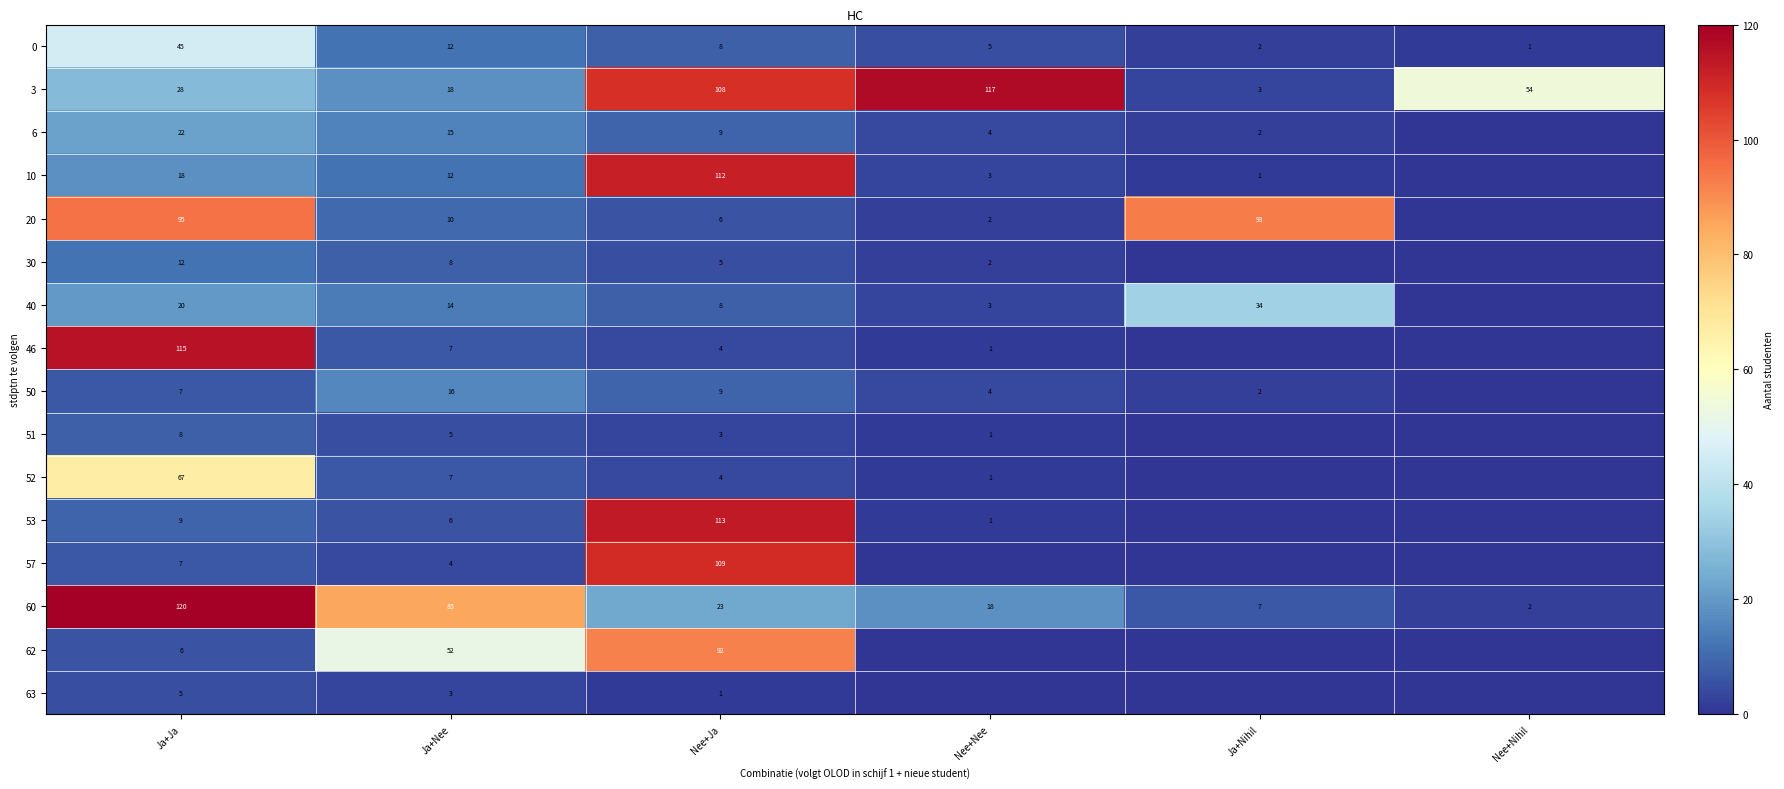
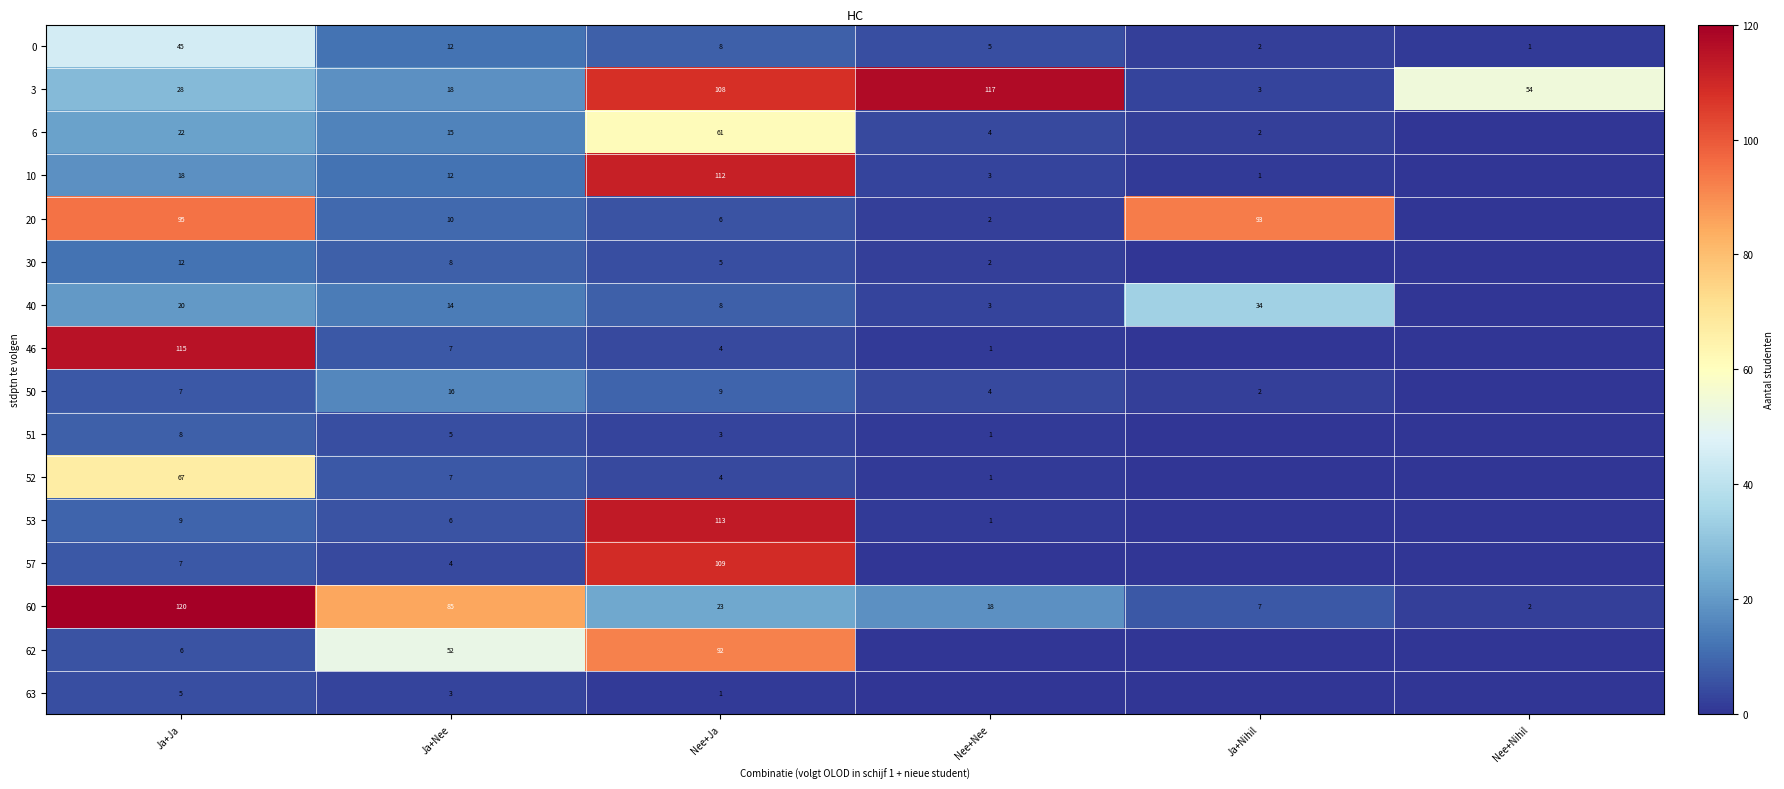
  {
    "0": {
      "Ja+Ja": 45,
      "Ja+Nee": 12,
      "Nee+Ja": 8,
      "Nee+Nee": 5,
      "Ja+Nihil": 2,
      "Nee+Nihil": 1
    },
    "3": {
      "Ja+Ja": 28,
      "Ja+Nee": 18,
      "Nee+Ja": 108,
      "Nee+Nee": 117,
      "Ja+Nihil": 3,
      "Nee+Nihil": 54
    },
    "6": {
      "Ja+Ja": 22,
      "Ja+Nee": 15,
-     "Nee+Ja": 9,
+     "Nee+Ja": 61,
      "Nee+Nee": 4,
      "Ja+Nihil": 2
    },
    "10": {
      "Ja+Ja": 18,
      "Ja+Nee": 12,
      "Nee+Ja": 112,
      "Nee+Nee": 3,
      "Ja+Nihil": 1
    },
    "20": {
      "Ja+Ja": 95,
      "Ja+Nee": 10,
      "Nee+Ja": 6,
      "Nee+Nee": 2,
      "Ja+Nihil": 93
    },
    "30": {
      "Ja+Ja": 12,
      "Ja+Nee": 8,
      "Nee+Ja": 5,
      "Nee+Nee": 2
    },
    "40": {
      "Ja+Ja": 20,
      "Ja+Nee": 14,
      "Nee+Ja": 8,
      "Nee+Nee": 3,
      "Ja+Nihil": 34
    },
    "46": {
      "Ja+Ja": 115,
      "Ja+Nee": 7,
      "Nee+Ja": 4,
      "Nee+Nee": 1
    },
    "50": {
      "Ja+Ja": 7,
      "Ja+Nee": 16,
      "Nee+Ja": 9,
      "Nee+Nee": 4,
      "Ja+Nihil": 2
    },
    "51": {
      "Ja+Ja": 8,
      "Ja+Nee": 5,
      "Nee+Ja": 3,
      "Nee+Nee": 1
    },
    "52": {
      "Ja+Ja": 67,
      "Ja+Nee": 7,
      "Nee+Ja": 4,
      "Nee+Nee": 1
    },
    "53": {
      "Ja+Ja": 9,
      "Ja+Nee": 6,
      "Nee+Ja": 113,
      "Nee+Nee": 1
    },
    "57": {
      "Ja+Ja": 7,
      "Ja+Nee": 4,
      "Nee+Ja": 109
    },
    "60": {
      "Ja+Ja": 120,
      "Ja+Nee": 85,
      "Nee+Ja": 23,
      "Nee+Nee": 18,
      "Ja+Nihil": 7,
      "Nee+Nihil": 2
    },
    "62": {
      "Ja+Ja": 6,
      "Ja+Nee": 52,
      "Nee+Ja": 92
    },
    "63": {
      "Ja+Ja": 5,
      "Ja+Nee": 3,
      "Nee+Ja": 1
    }
  }
